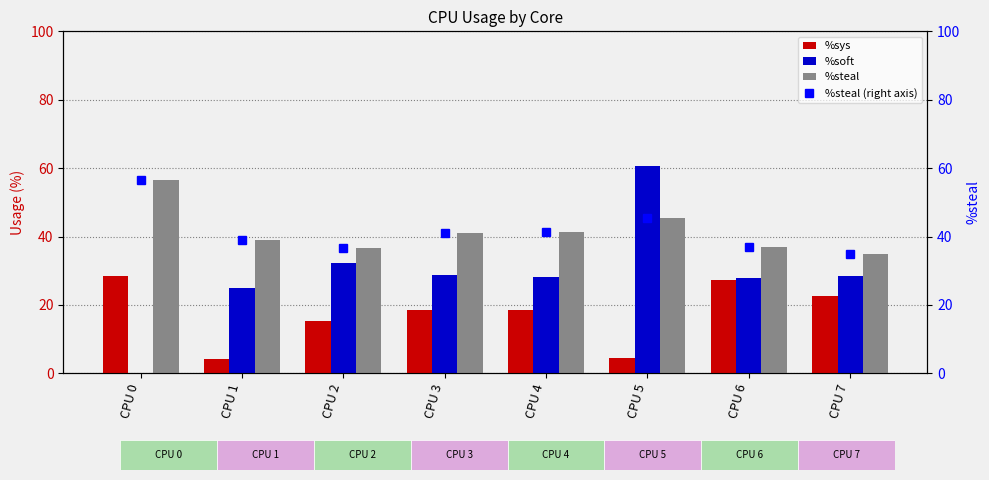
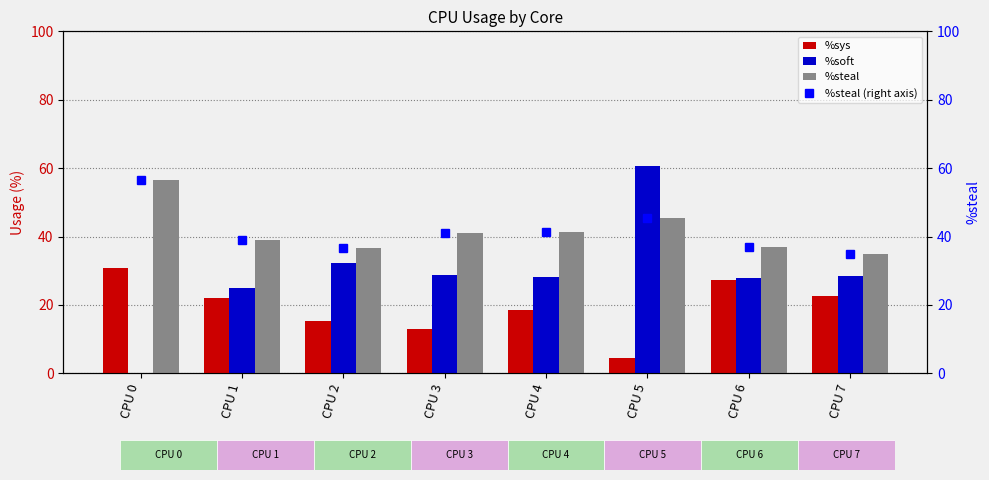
  {
    "CPU Usage by Core": {
      "%sys": {
-       "CPU 0": 28,
-       "CPU 1": 4,
+       "CPU 0": 31,
+       "CPU 1": 22,
        "CPU 2": 15,
-       "CPU 3": 18,
+       "CPU 3": 13,
        "CPU 4": 18,
        "CPU 5": 5,
        "CPU 6": 27,
        "CPU 7": 23
      },
      "%steal": {
        "CPU 0": 57,
        "CPU 1": 39,
        "CPU 2": 37,
        "CPU 3": 41,
        "CPU 4": 41,
        "CPU 5": 46,
        "CPU 6": 37,
        "CPU 7": 35
      }
    }
  }
